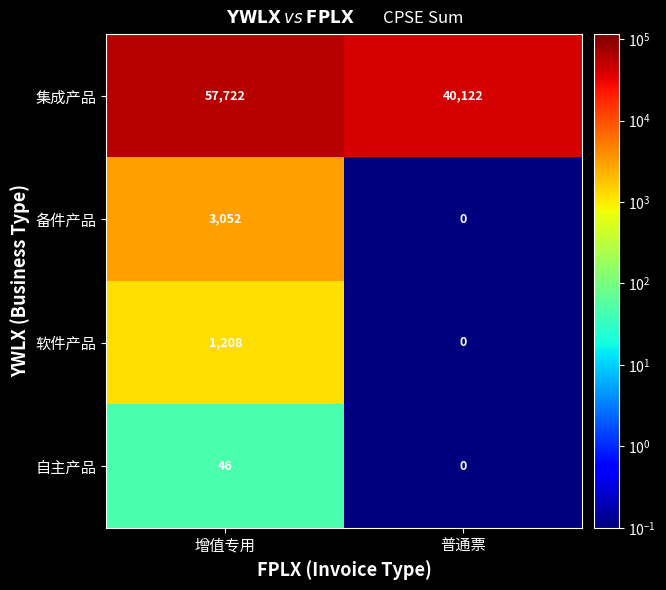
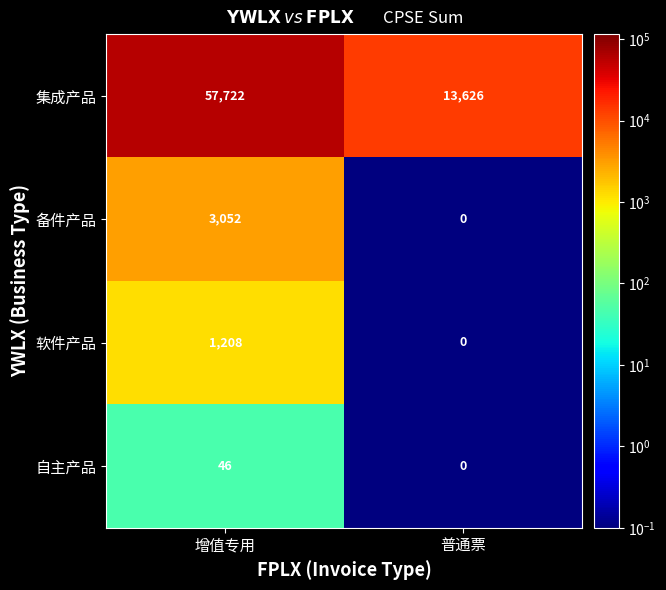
  {
    "集成产品": {
      "增值专用": "57,722",
-     "普通票": "40,122"
+     "普通票": "13,626"
    },
    "备件产品": {
      "增值专用": "3,052",
      "普通票": "0"
    },
    "软件产品": {
      "增值专用": "1,208",
      "普通票": "0"
    },
    "自主产品": {
      "增值专用": "46",
      "普通票": "0"
    }
  }
